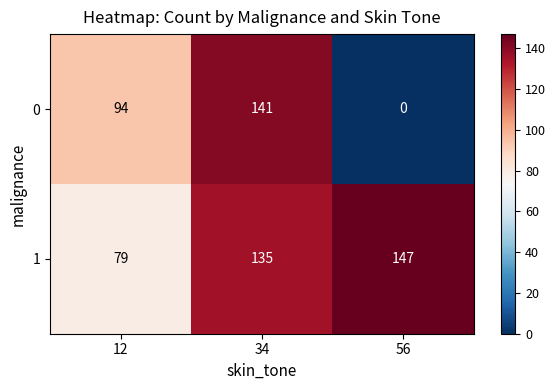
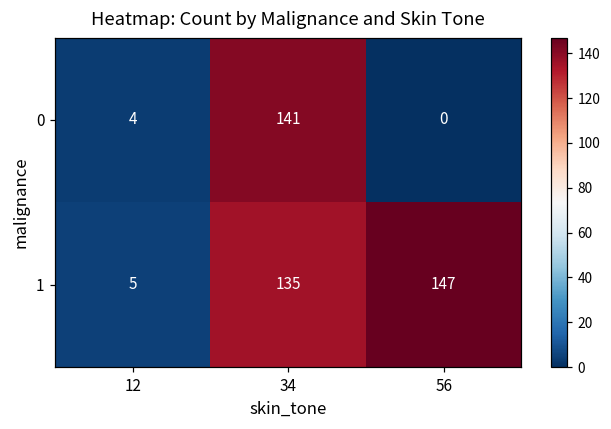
  {
    "0": {
-     "12": 94,
+     "12": 4,
      "34": 141,
      "56": 0
    },
    "1": {
-     "12": 79,
+     "12": 5,
      "34": 135,
      "56": 147
    }
  }
